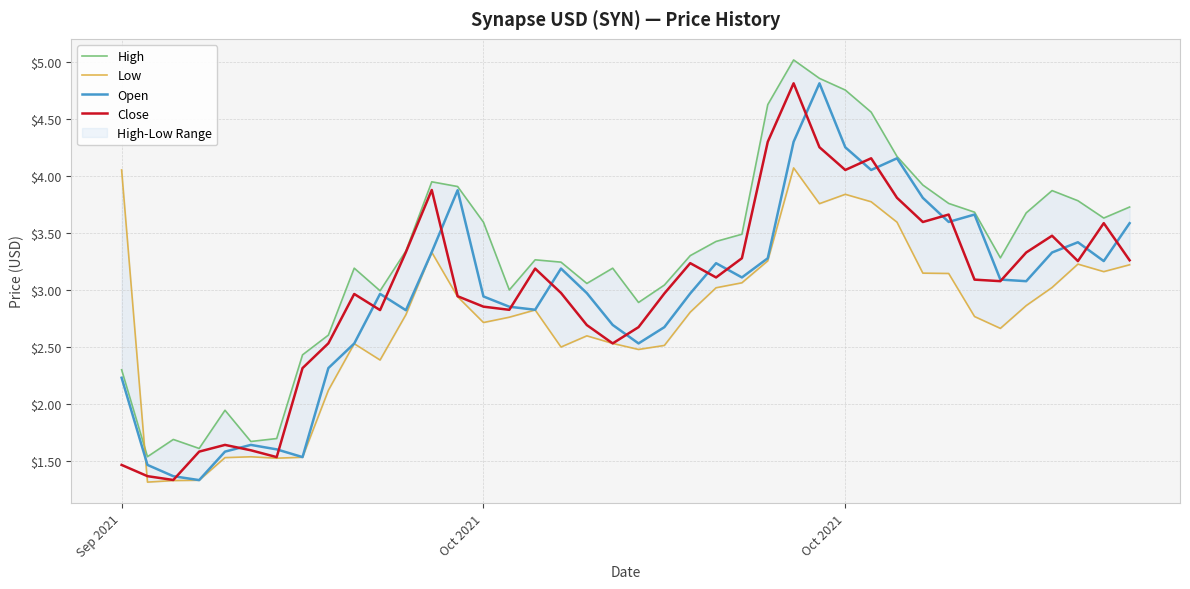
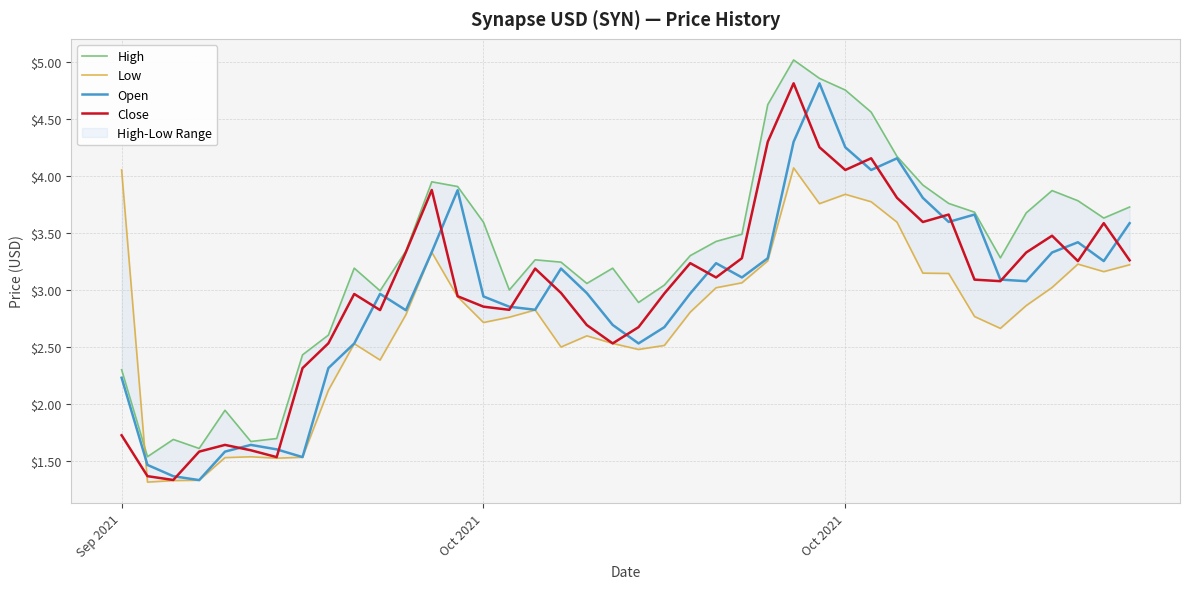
  {
    "High": {
      "Sep 2021": "$2.30"
    },
    "Open": {
      "Sep 2021": "$2.23"
    },
    "Close": {
-     "Sep 2021": "$1.47"
+     "Sep 2021": "$1.73"
    }
  }
